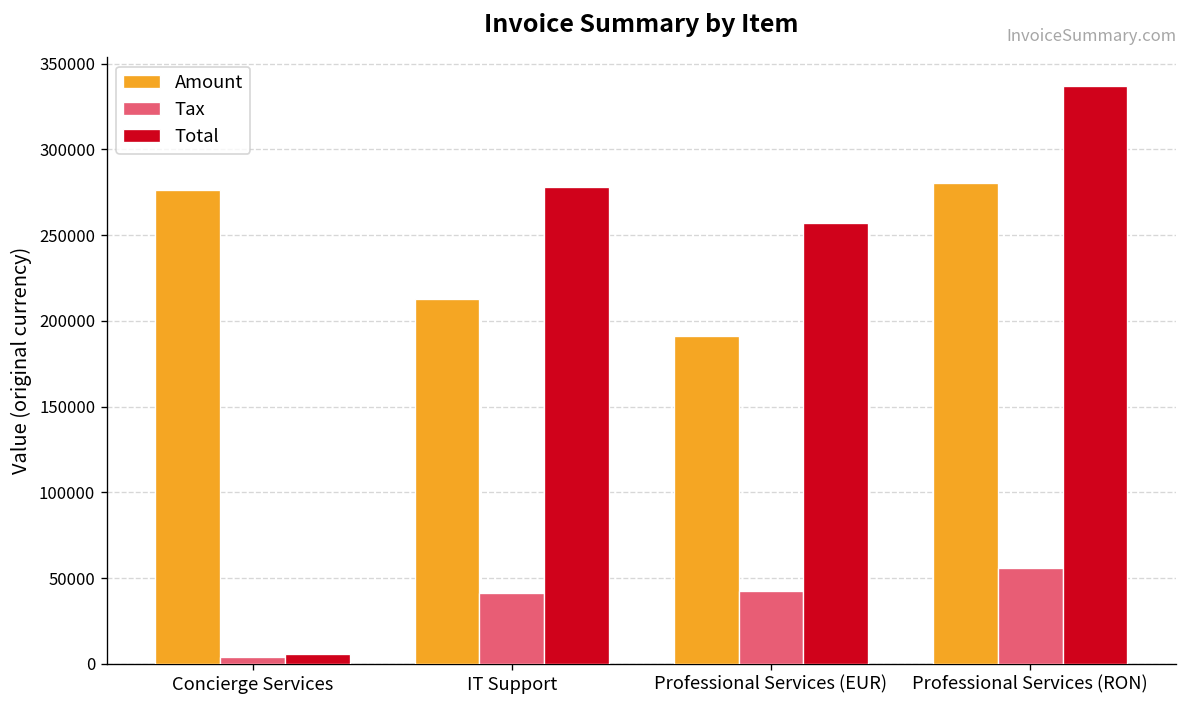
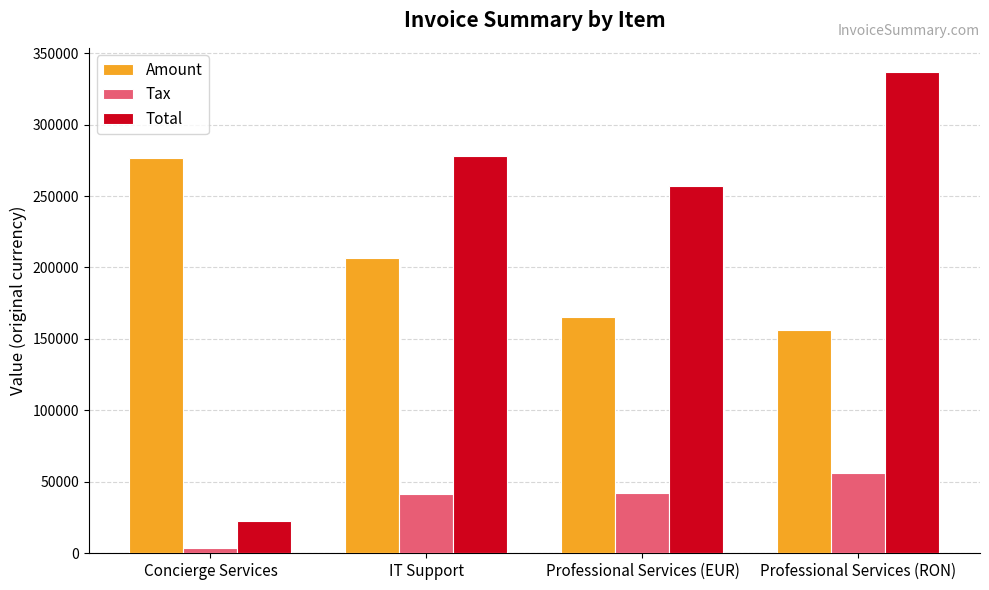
  {
    "Amount": {
      "Concierge Services": 277000,
-     "IT Support": 213000,
-     "Professional Services (EUR)": 191000,
-     "Professional Services (RON)": 281000
+     "IT Support": 207000,
+     "Professional Services (EUR)": 165000,
+     "Professional Services (RON)": 156000
    },
    "Tax": {
      "Concierge Services": 4000,
      "IT Support": 41000,
      "Professional Services (EUR)": 42000,
      "Professional Services (RON)": 56000
    },
    "Total": {
-     "Concierge Services": 6000,
+     "Concierge Services": 23000,
      "IT Support": 278000,
      "Professional Services (EUR)": 257000,
      "Professional Services (RON)": 337000
    }
  }
